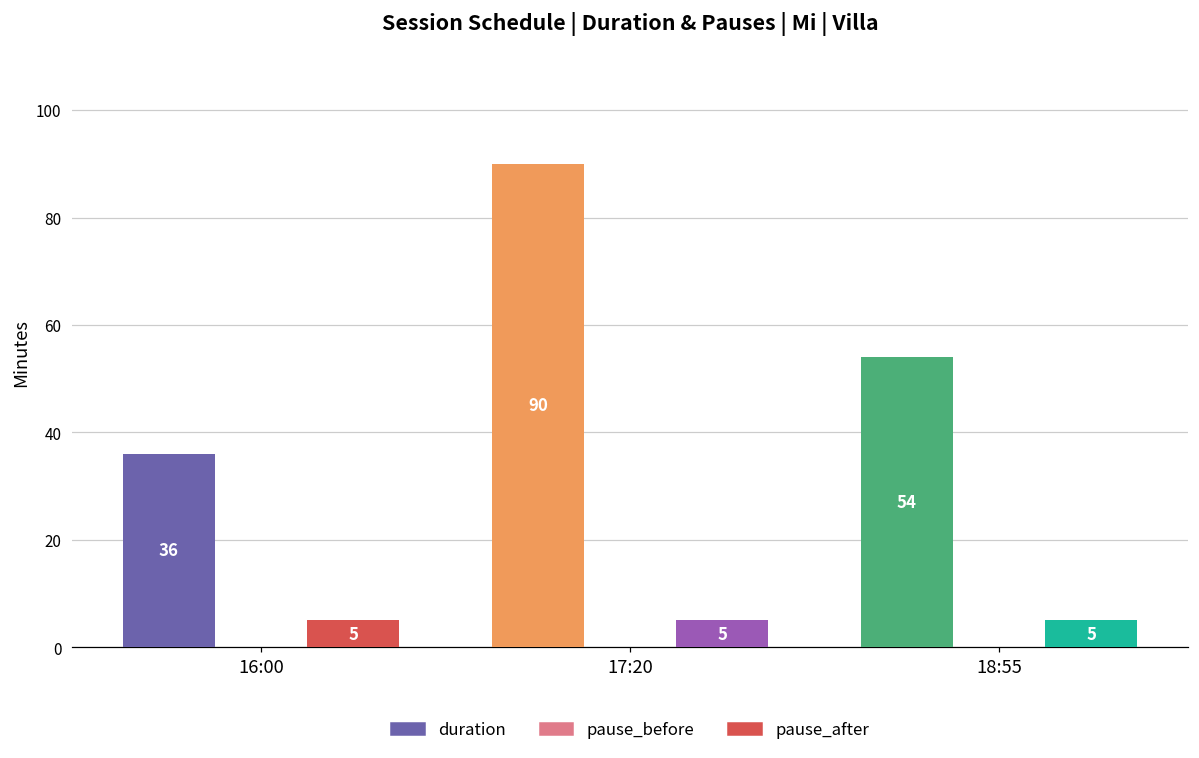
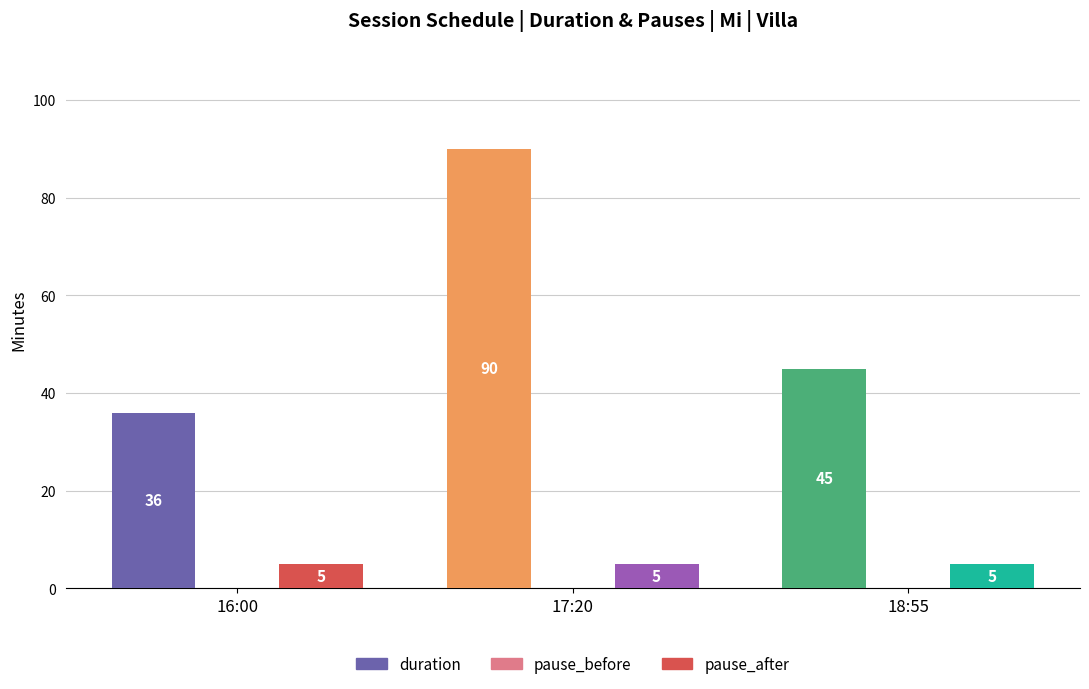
  {
    "duration": {
      "16:00": 36,
      "17:20": 90,
-     "18:55": 54
+     "18:55": 45
    },
    "pause_before": {
      "16:00": 0,
      "17:20": 0,
      "18:55": 0
    },
    "pause_after": {
      "16:00": 5,
      "17:20": 5,
      "18:55": 5
    }
  }
